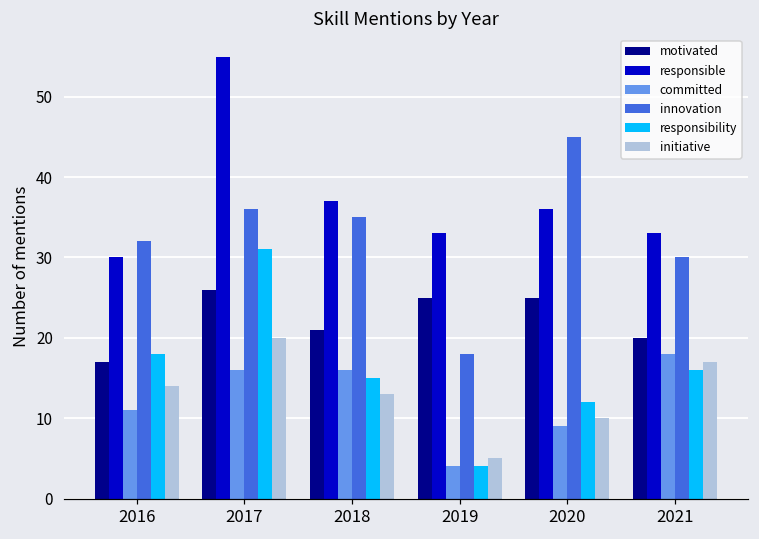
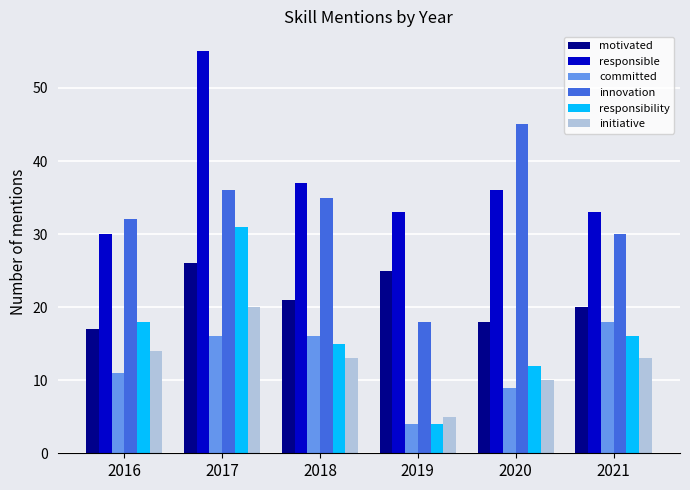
  {
    "motivated": {
      "2016": 17,
      "2017": 26,
      "2018": 21,
      "2019": 25,
-     "2020": 25,
+     "2020": 18,
      "2021": 20
    },
    "responsible": {
      "2016": 30,
      "2017": 55,
      "2018": 37,
      "2019": 33,
      "2020": 36,
      "2021": 33
    },
    "responsibility": {
      "2016": 18,
      "2017": 31,
      "2018": 15,
      "2019": 4,
      "2020": 12,
      "2021": 16
    },
    "initiative": {
      "2016": 14,
      "2017": 20,
      "2018": 13,
      "2019": 5,
      "2020": 10,
-     "2021": 17
+     "2021": 13
    }
  }
